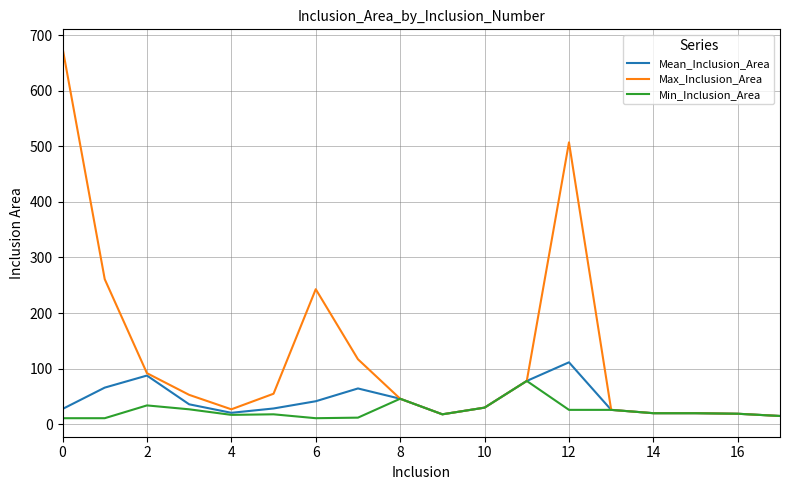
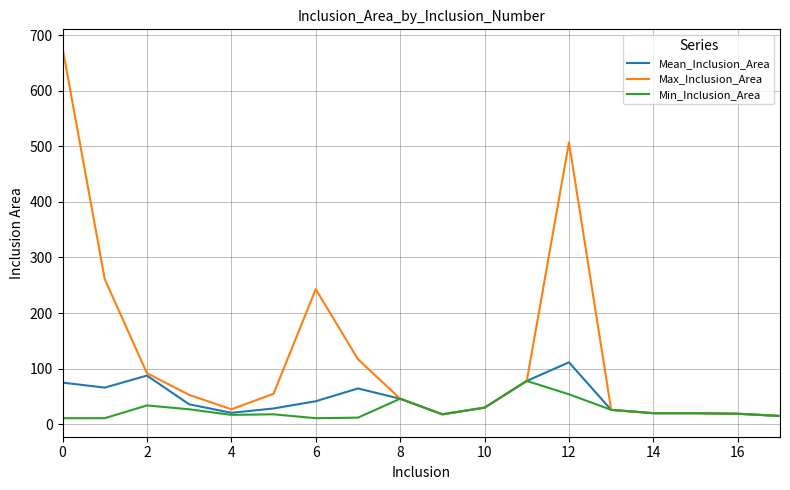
  {
    "Mean_Inclusion_Area": {
-     "0": 30,
+     "0": 80,
      "6": 40,
      "12": 110
    },
    "Max_Inclusion_Area": {
      "0": 680,
      "4": 30,
      "6": 240,
      "12": 510
    },
    "Min_Inclusion_Area": {
      "0": 10,
      "2": 30,
      "6": 10,
-     "12": 30
+     "12": 50
    }
  }
